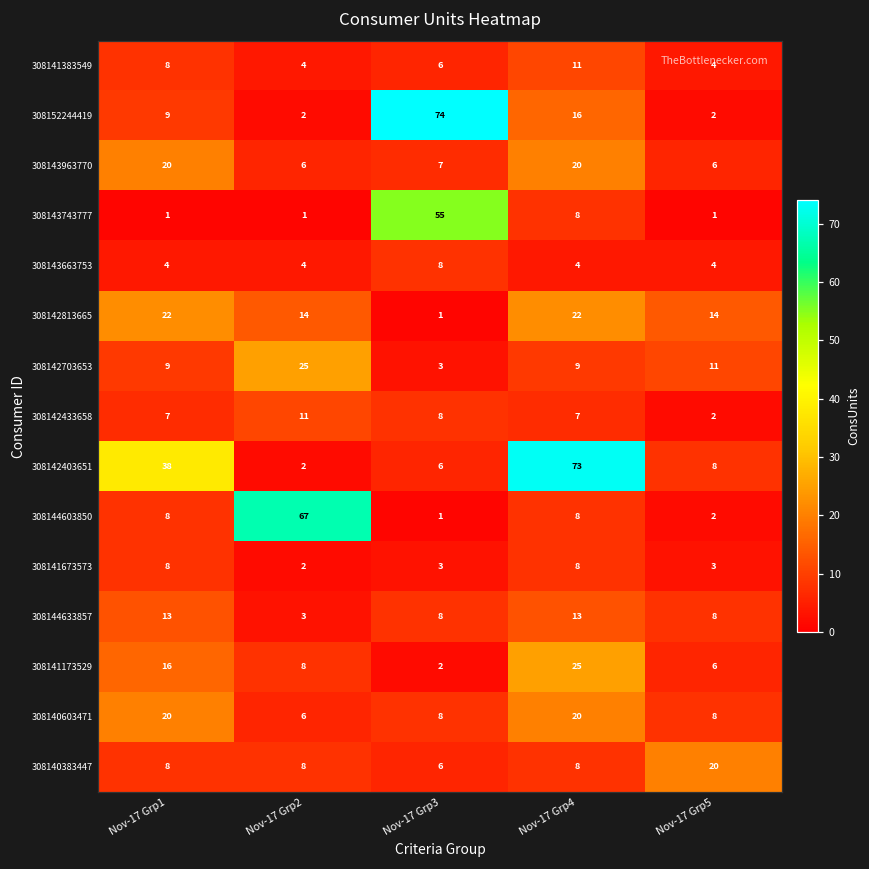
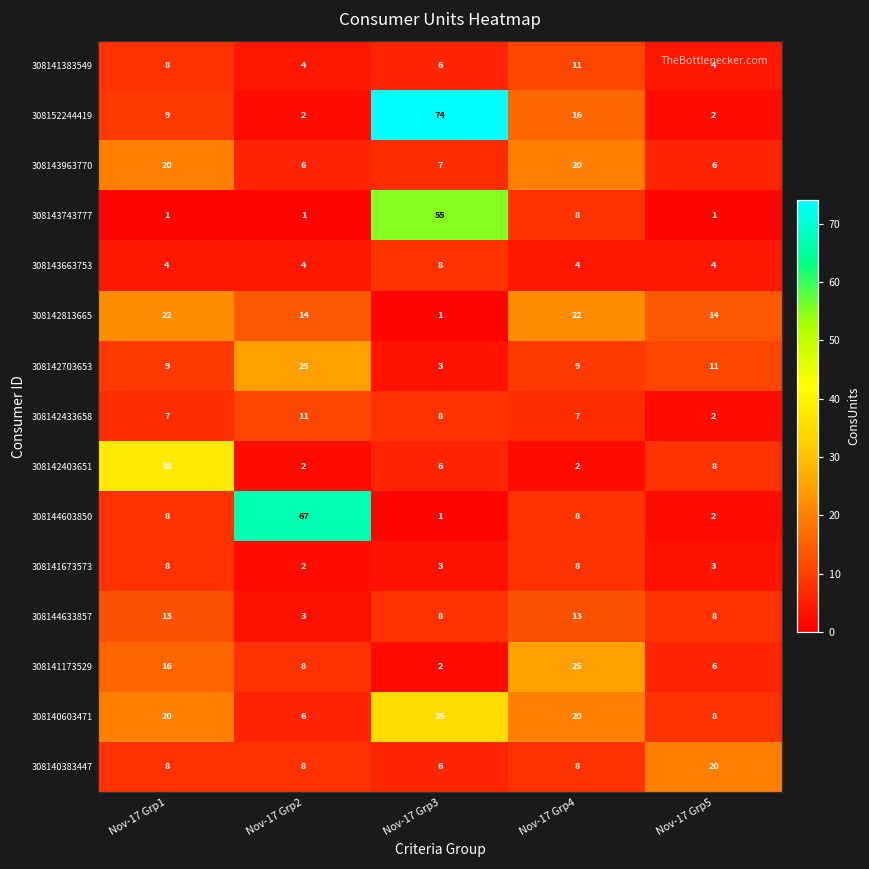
  {
    "308141383549": {
      "Nov-17 Grp1": 8,
      "Nov-17 Grp2": 4,
      "Nov-17 Grp3": 6,
      "Nov-17 Grp4": 11
    },
    "308152244419": {
      "Nov-17 Grp1": 9,
      "Nov-17 Grp2": 2,
      "Nov-17 Grp3": 74,
      "Nov-17 Grp4": 16,
      "Nov-17 Grp5": 2
    },
    "308143963770": {
      "Nov-17 Grp1": 20,
      "Nov-17 Grp2": 6,
      "Nov-17 Grp3": 7,
      "Nov-17 Grp4": 20,
      "Nov-17 Grp5": 6
    },
    "308143743777": {
      "Nov-17 Grp1": 1,
      "Nov-17 Grp2": 1,
      "Nov-17 Grp3": 55,
      "Nov-17 Grp4": 8,
      "Nov-17 Grp5": 1
    },
    "308143663753": {
      "Nov-17 Grp1": 4,
      "Nov-17 Grp2": 4,
      "Nov-17 Grp3": 8,
      "Nov-17 Grp4": 4,
      "Nov-17 Grp5": 4
    },
    "308142813665": {
      "Nov-17 Grp1": 22,
      "Nov-17 Grp2": 14,
      "Nov-17 Grp3": 1,
      "Nov-17 Grp4": 22,
      "Nov-17 Grp5": 14
    },
    "308142703653": {
      "Nov-17 Grp1": 9,
      "Nov-17 Grp2": 25,
      "Nov-17 Grp3": 3,
      "Nov-17 Grp4": 9,
      "Nov-17 Grp5": 11
    },
    "308142433658": {
      "Nov-17 Grp1": 7,
      "Nov-17 Grp2": 11,
      "Nov-17 Grp3": 8,
      "Nov-17 Grp4": 7,
      "Nov-17 Grp5": 2
    },
    "308142403651": {
      "Nov-17 Grp1": 38,
      "Nov-17 Grp2": 2,
      "Nov-17 Grp3": 6,
-     "Nov-17 Grp4": 73,
+     "Nov-17 Grp4": 2,
      "Nov-17 Grp5": 8
    },
    "308144603850": {
      "Nov-17 Grp1": 8,
      "Nov-17 Grp2": 67,
      "Nov-17 Grp3": 1,
      "Nov-17 Grp4": 8,
      "Nov-17 Grp5": 2
    },
    "308141673573": {
      "Nov-17 Grp1": 8,
      "Nov-17 Grp2": 2,
      "Nov-17 Grp3": 3,
      "Nov-17 Grp4": 8,
      "Nov-17 Grp5": 3
    },
    "308144633857": {
      "Nov-17 Grp1": 13,
      "Nov-17 Grp2": 3,
      "Nov-17 Grp3": 8,
      "Nov-17 Grp4": 13,
      "Nov-17 Grp5": 8
    },
    "308141173529": {
      "Nov-17 Grp1": 16,
      "Nov-17 Grp2": 8,
      "Nov-17 Grp3": 2,
      "Nov-17 Grp4": 25,
      "Nov-17 Grp5": 6
    },
    "308140603471": {
      "Nov-17 Grp1": 20,
      "Nov-17 Grp2": 6,
-     "Nov-17 Grp3": 8,
+     "Nov-17 Grp3": 35,
      "Nov-17 Grp4": 20,
      "Nov-17 Grp5": 8
    },
    "308140383447": {
      "Nov-17 Grp1": 8,
      "Nov-17 Grp2": 8,
      "Nov-17 Grp3": 6,
      "Nov-17 Grp4": 8,
      "Nov-17 Grp5": 20
    }
  }
